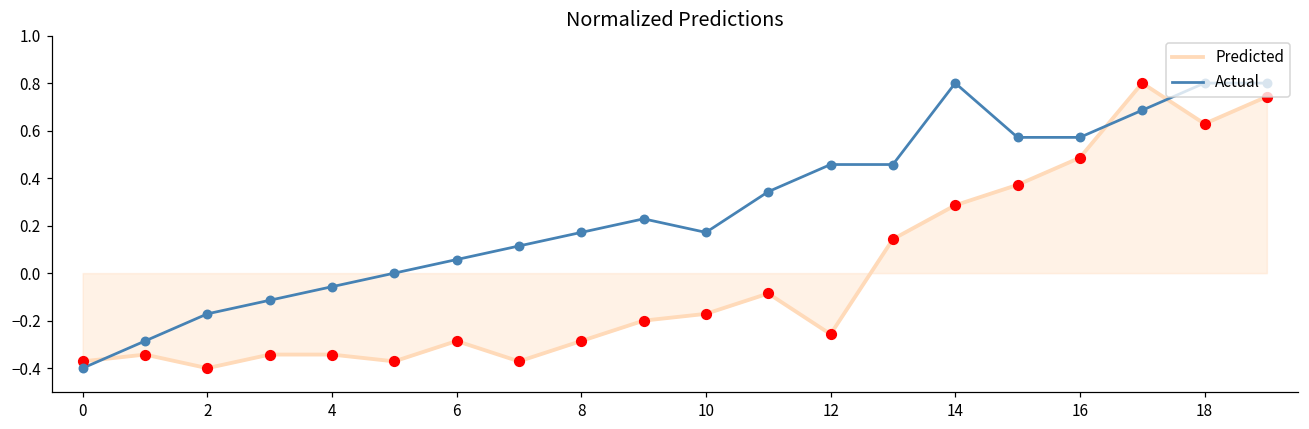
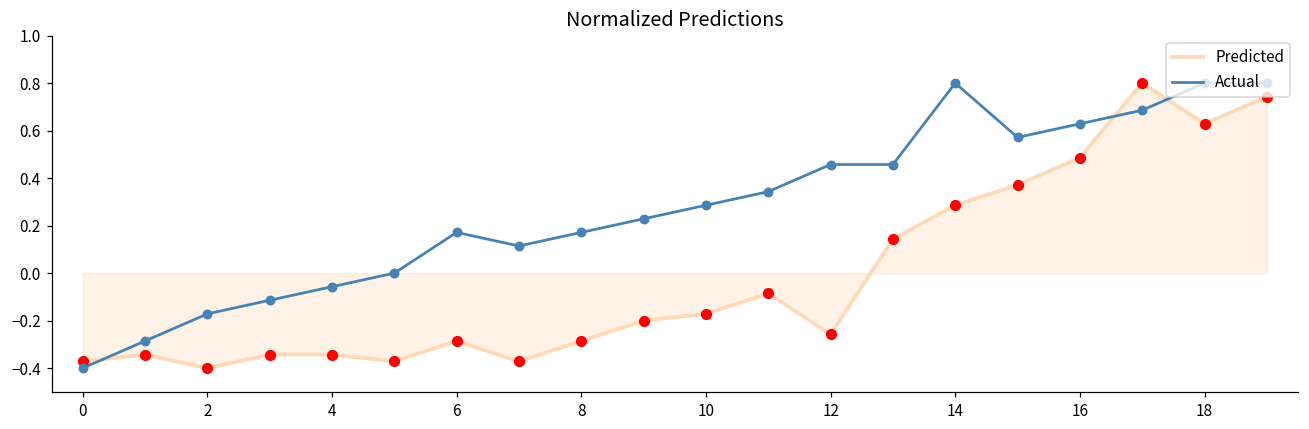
  {
    "Actual": {
      "0": -0.40,
      "2": -0.17,
      "4": -0.06,
-     "6": 0.06,
+     "6": 0.17,
      "8": 0.17,
-     "10": 0.17,
+     "10": 0.29,
      "12": 0.46,
      "14": 0.80,
-     "16": 0.57
+     "16": 0.63
    }
  }
